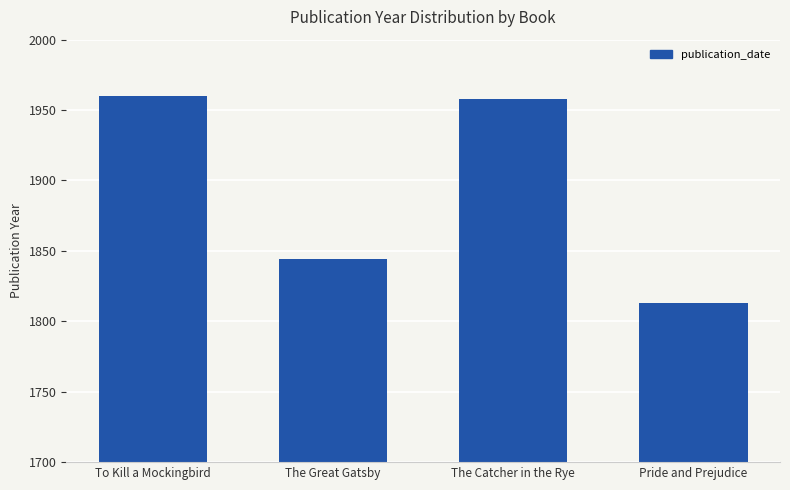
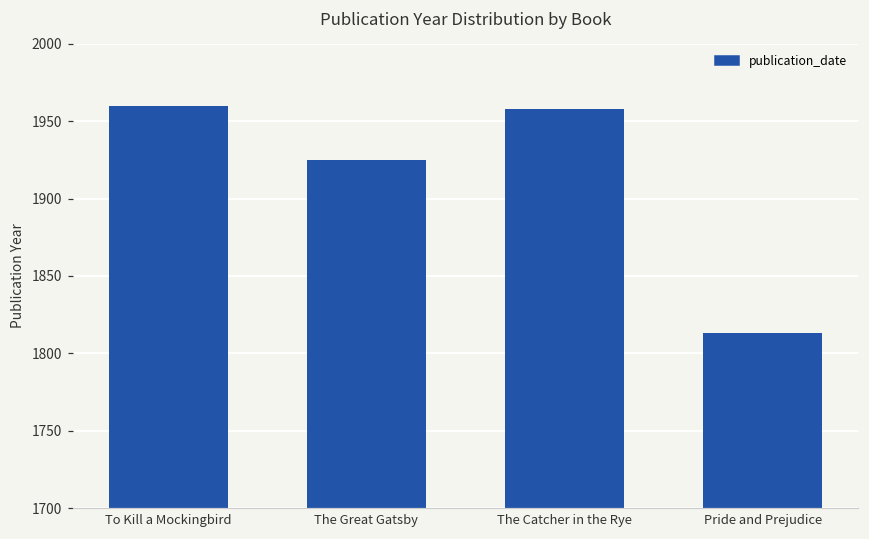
  {
    "To Kill a Mockingbird": 1960,
-   "The Great Gatsby": 1844,
+   "The Great Gatsby": 1925,
    "The Catcher in the Rye": 1958,
    "Pride and Prejudice": 1813
  }
